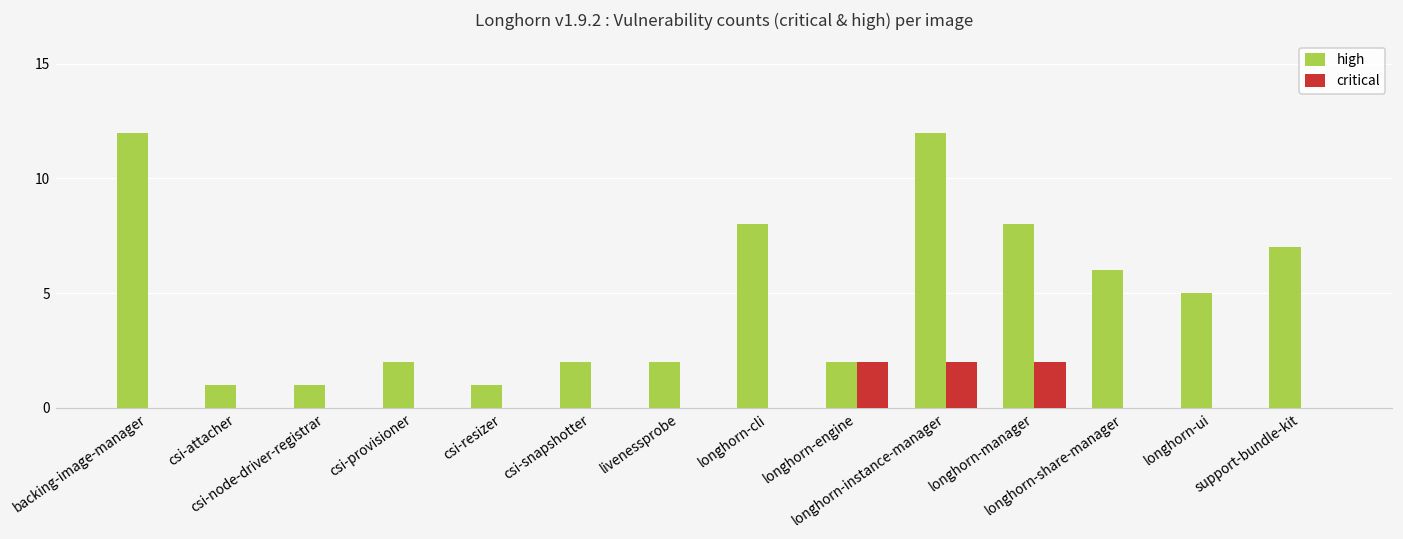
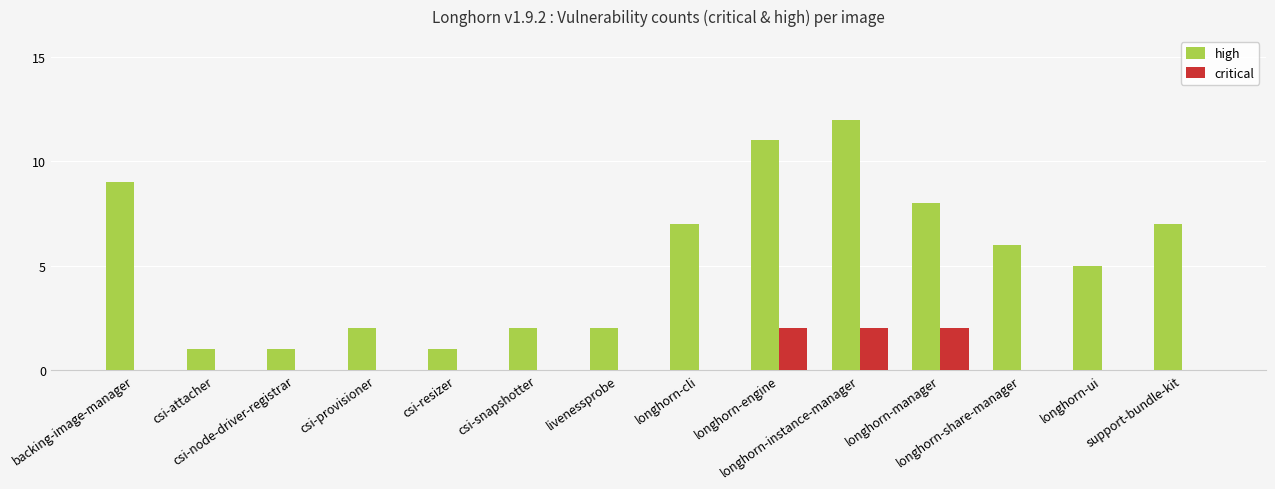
  {
    "high": {
-     "backing-image-manager": 12,
+     "backing-image-manager": 9,
      "csi-attacher": 1,
      "csi-node-driver-registrar": 1,
      "csi-provisioner": 2,
      "csi-resizer": 1,
      "csi-snapshotter": 2,
      "livenessprobe": 2,
-     "longhorn-cli": 8,
-     "longhorn-engine": 2,
+     "longhorn-cli": 7,
+     "longhorn-engine": 11,
      "longhorn-instance-manager": 12,
      "longhorn-manager": 8,
      "longhorn-share-manager": 6,
      "longhorn-ui": 5,
      "support-bundle-kit": 7
    },
    "critical": {
      "backing-image-manager": 0,
      "csi-attacher": 0,
      "csi-node-driver-registrar": 0,
      "csi-provisioner": 0,
      "csi-resizer": 0,
      "csi-snapshotter": 0,
      "livenessprobe": 0,
      "longhorn-cli": 0,
      "longhorn-engine": 2,
      "longhorn-instance-manager": 2,
      "longhorn-manager": 2,
      "longhorn-share-manager": 0,
      "longhorn-ui": 0,
      "support-bundle-kit": 0
    }
  }
